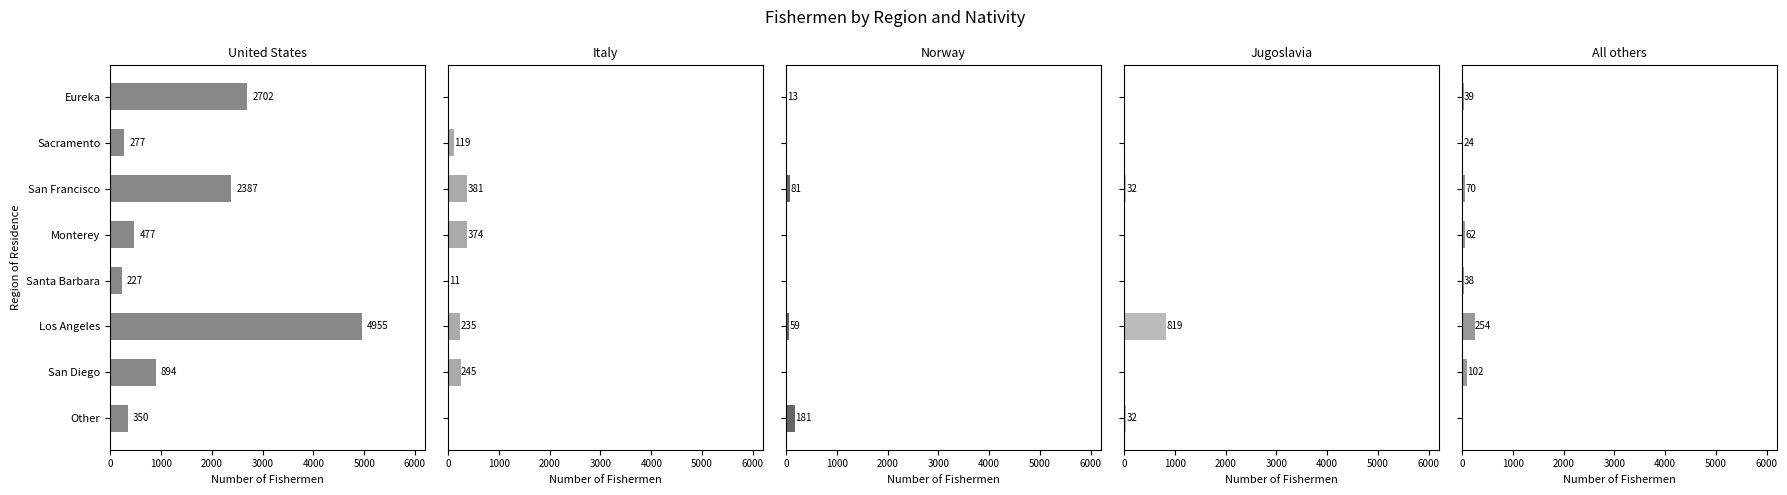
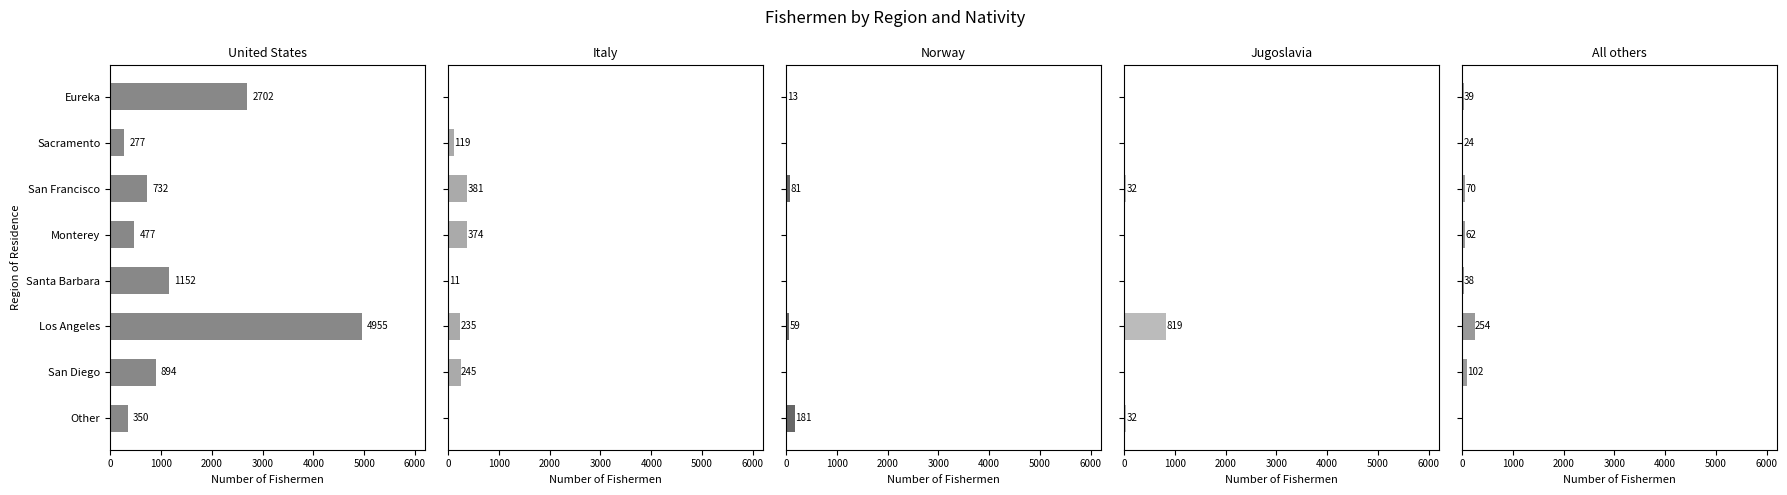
  {
    "United States": {
      "Eureka": 2702,
      "Sacramento": 277,
-     "San Francisco": 2387,
+     "San Francisco": 732,
      "Monterey": 477,
-     "Santa Barbara": 227,
+     "Santa Barbara": 1152,
      "Los Angeles": 4955,
      "San Diego": 894,
      "Other": 350
    }
  }
